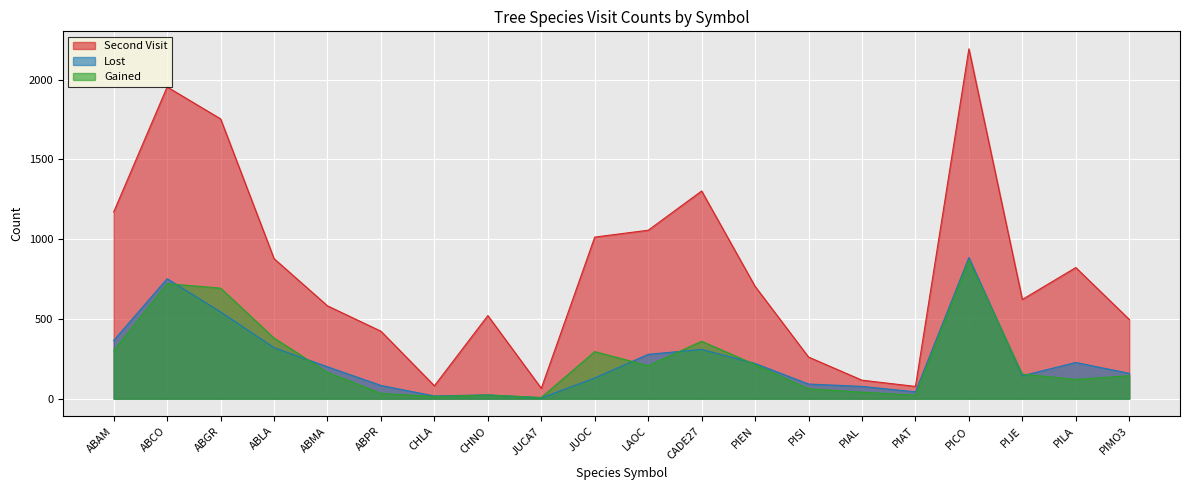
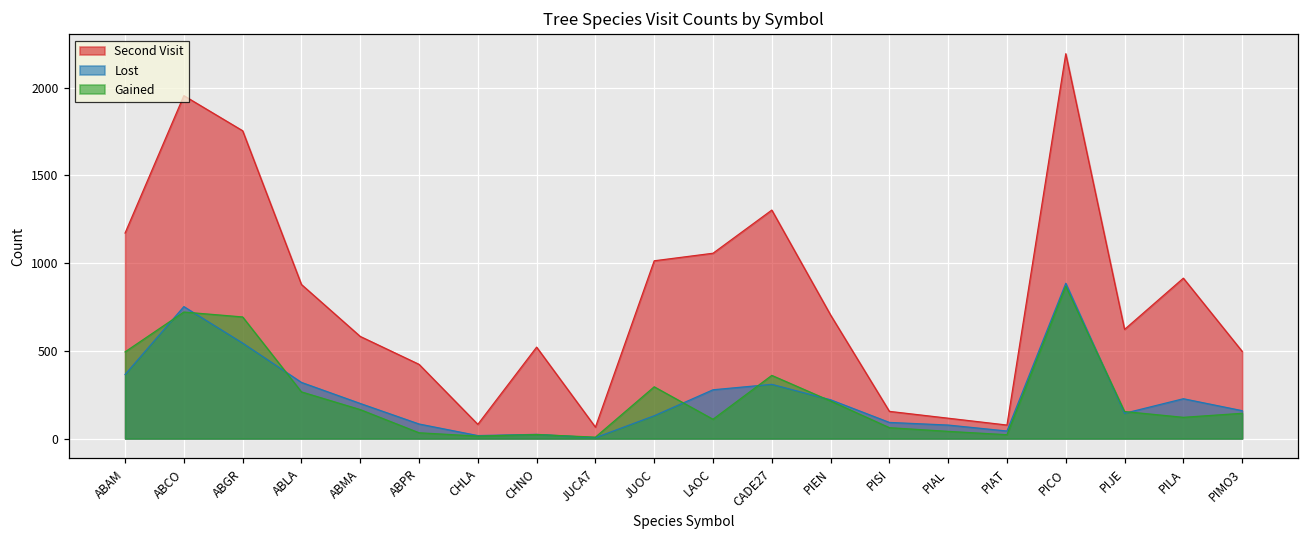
  {
    "Second Visit": {
      "ABAM": 1170,
      "ABCO": 1950,
      "ABGR": 1750,
      "ABLA": 880,
      "ABMA": 580,
      "ABPR": 420,
      "CHLA": 80,
      "CHNO": 520,
      "JUCA7": 70,
      "JUOC": 1010,
      "LAOC": 1060,
      "CADE27": 1300,
      "PIEN": 700,
-     "PISI": 260,
+     "PISI": 160,
      "PIAL": 120,
      "PIAT": 80,
      "PICO": 2190,
      "PIJE": 620,
-     "PILA": 820,
+     "PILA": 910,
      "PIMO3": 500
    },
    "Lost": {
      "ABAM": 370,
      "ABCO": 750,
      "ABGR": 540,
      "ABLA": 320,
      "ABMA": 200,
      "ABPR": 80,
      "JUOC": 130,
      "LAOC": 280,
      "CADE27": 310,
      "PISI": 90,
      "PIAL": 80,
      "PIAT": 40,
      "PICO": 890,
      "PILA": 230
    },
    "Gained": {
-     "ABAM": 300,
+     "ABAM": 490,
      "ABCO": 720,
      "ABGR": 690,
-     "ABLA": 380,
+     "ABLA": 270,
      "ABMA": 170,
      "ABPR": 30,
      "JUOC": 300,
-     "LAOC": 210,
+     "LAOC": 110,
      "CADE27": 360,
      "PISI": 60,
      "PIAL": 40,
      "PIAT": 20,
      "PICO": 870,
      "PILA": 120
    }
  }
